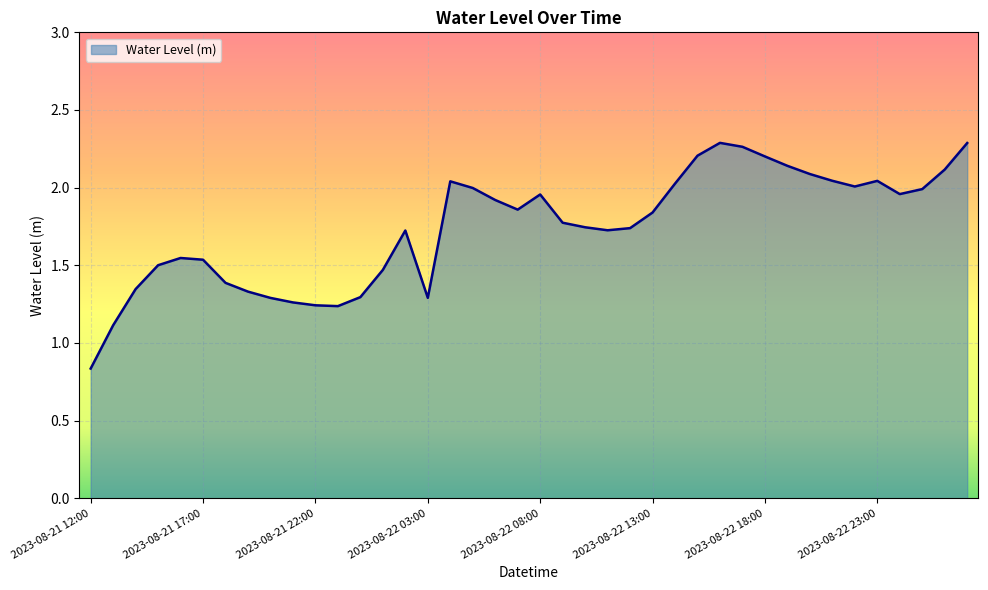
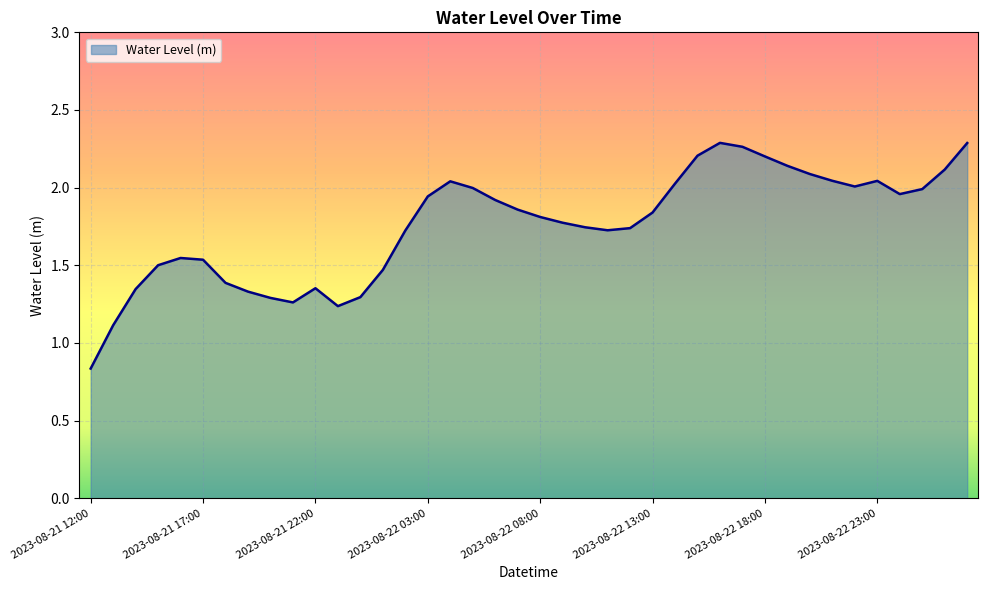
  {
    "2023-08-21 12:00": 0.84,
    "2023-08-21 17:00": 1.54,
-   "2023-08-21 22:00": 1.24,
-   "2023-08-22 03:00": 1.29,
-   "2023-08-22 08:00": 1.96,
+   "2023-08-21 22:00": 1.35,
+   "2023-08-22 03:00": 1.94,
+   "2023-08-22 08:00": 1.81,
    "2023-08-22 13:00": 1.84,
    "2023-08-22 18:00": 2.20,
    "2023-08-22 23:00": 2.04
  }
